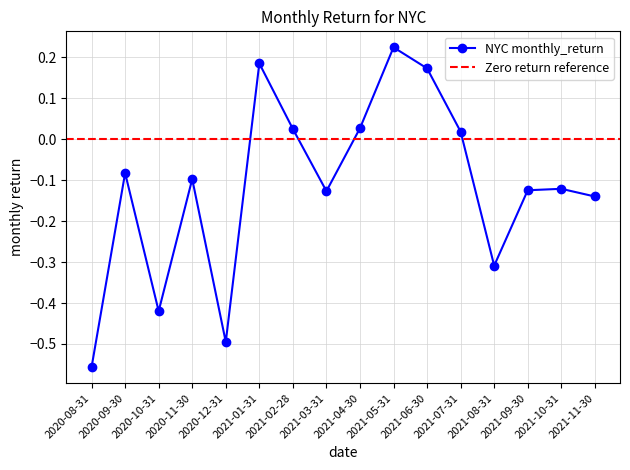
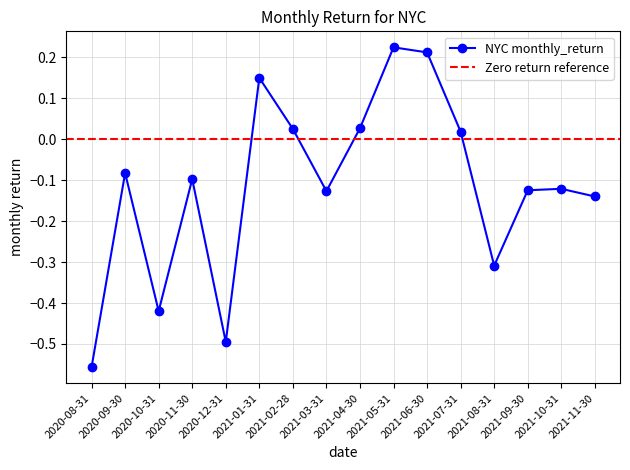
  {
    "2020-08-31": -0.56,
    "2020-09-30": -0.08,
    "2020-10-31": -0.42,
    "2020-11-30": -0.10,
    "2020-12-31": -0.50,
-   "2021-01-31": 0.18,
+   "2021-01-31": 0.15,
    "2021-02-28": 0.02,
    "2021-03-31": -0.13,
    "2021-04-30": 0.03,
    "2021-05-31": 0.22,
-   "2021-06-30": 0.17,
+   "2021-06-30": 0.21,
    "2021-07-31": 0.02,
    "2021-08-31": -0.31,
    "2021-09-30": -0.12,
    "2021-10-31": -0.12,
    "2021-11-30": -0.14
  }
